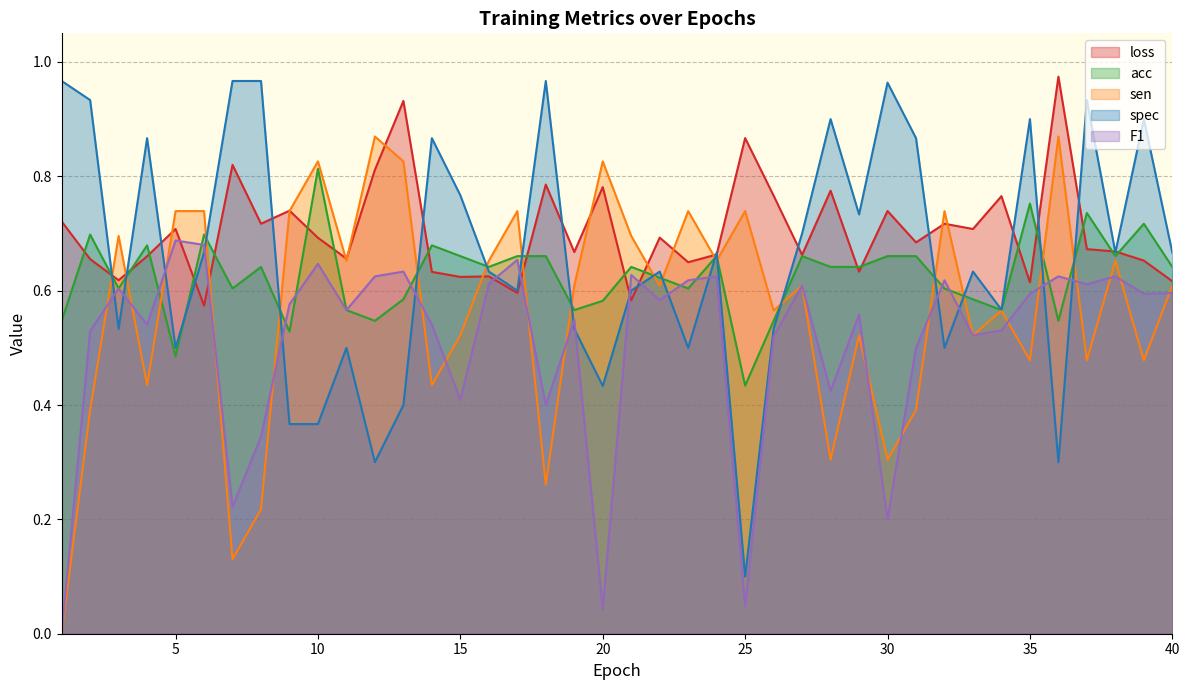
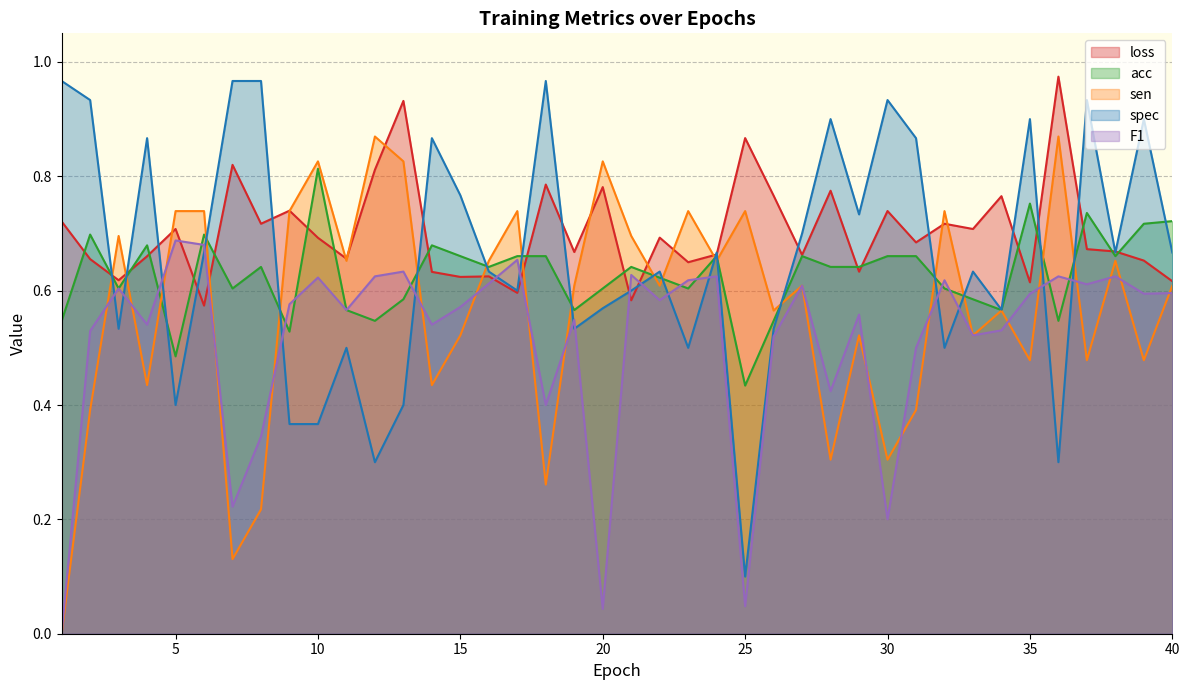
  {
    "acc": {
      "5": 0.49,
      "10": 0.81,
      "15": 0.66,
-     "20": 0.58,
+     "20": 0.60,
      "25": 0.43,
      "30": 0.66,
      "35": 0.75,
-     "40": 0.64
+     "40": 0.72
    },
    "spec": {
-     "5": 0.5,
+     "5": 0.4,
      "10": 0.37,
      "15": 0.77,
-     "20": 0.43,
+     "20": 0.57,
      "25": 0.10,
-     "30": 0.96,
+     "30": 0.93,
      "35": 0.90,
      "40": 0.67
    },
    "F1": {
      "5": 0.69,
-     "10": 0.65,
-     "15": 0.41,
+     "10": 0.62,
+     "15": 0.57,
      "20": 0.04,
      "25": 0.05,
      "30": 0.20,
      "35": 0.59,
      "40": 0.60
    }
  }
